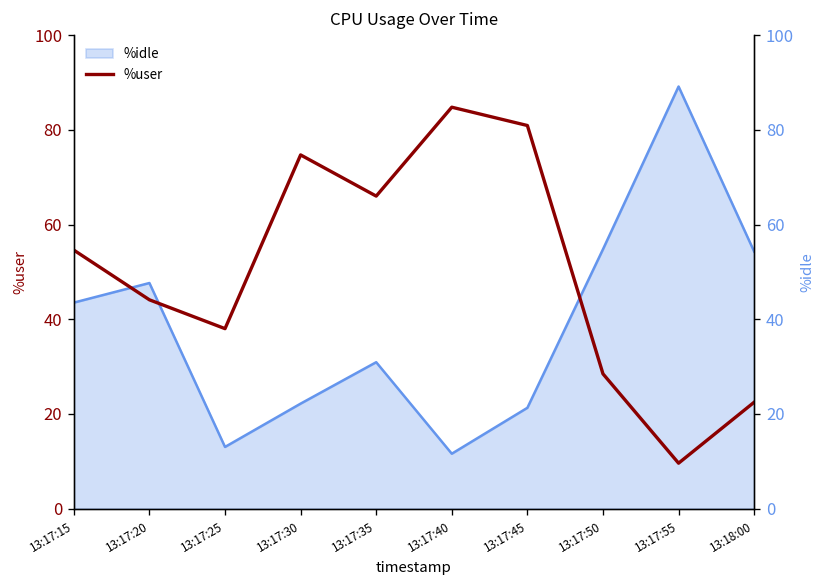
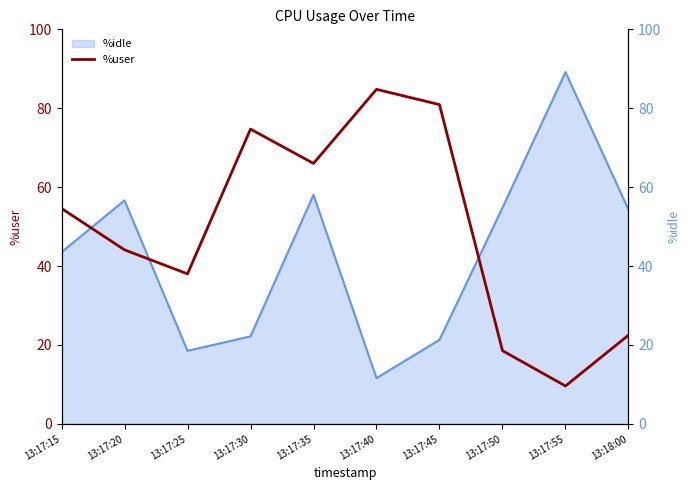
  {
    "%idle": {
      "13:17:15": 44,
-     "13:17:20": 48,
-     "13:17:25": 13,
+     "13:17:20": 57,
+     "13:17:25": 19,
      "13:17:30": 22,
-     "13:17:35": 31,
+     "13:17:35": 58,
      "13:17:40": 12,
      "13:17:45": 21,
      "13:17:50": 55,
      "13:17:55": 89,
      "13:18:00": 54
    },
    "%user": {
      "13:17:15": 55,
      "13:17:20": 44,
      "13:17:25": 38,
      "13:17:30": 75,
      "13:17:35": 66,
      "13:17:40": 85,
      "13:17:45": 81,
-     "13:17:50": 28,
+     "13:17:50": 19,
      "13:17:55": 10,
      "13:18:00": 22
    }
  }
